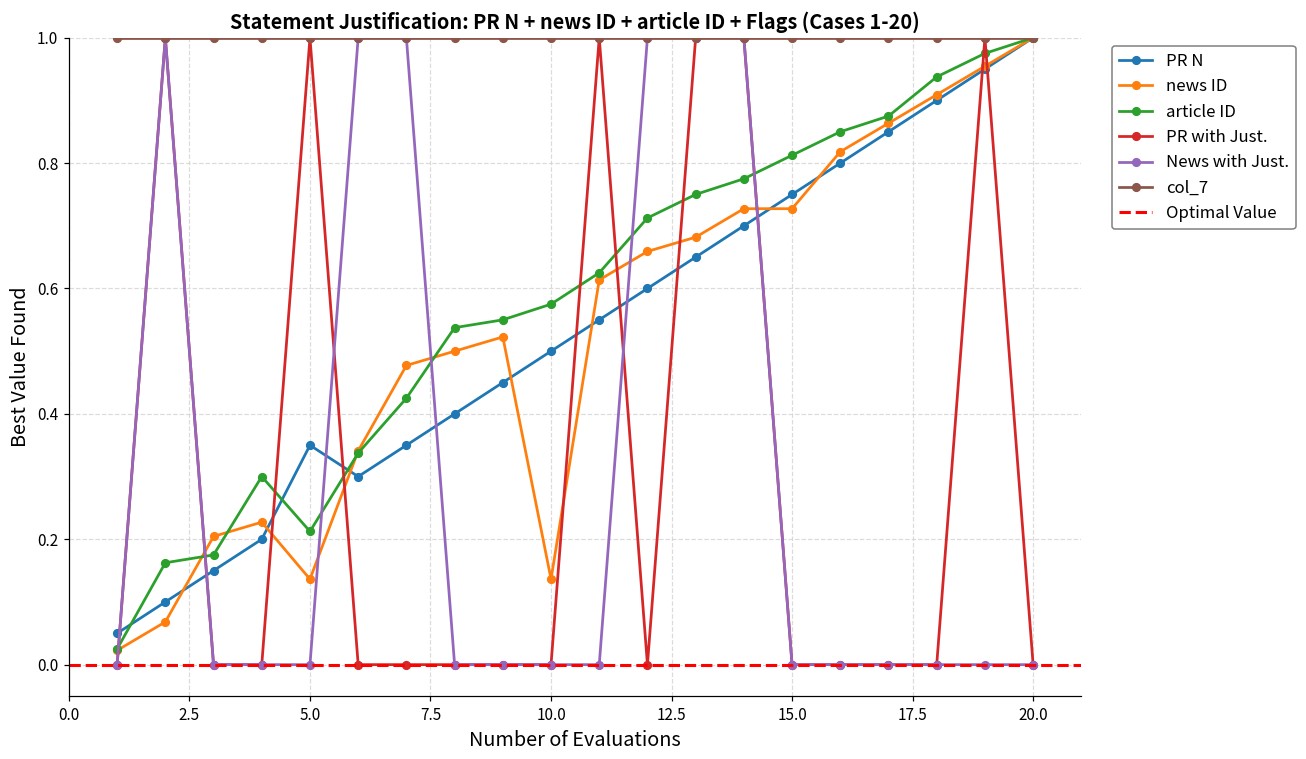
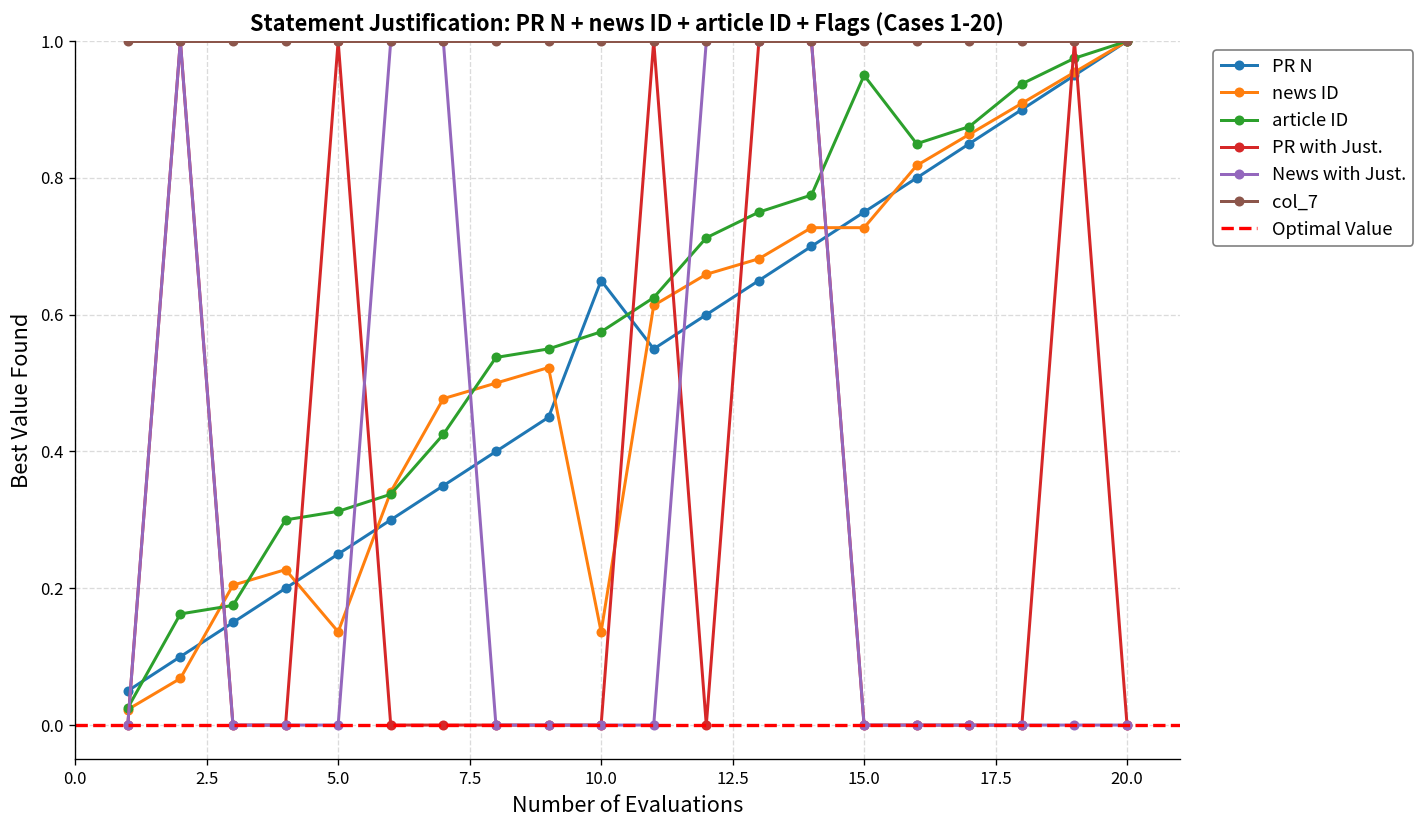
  {
    "PR N": {
-     "5.0": 0.35,
-     "10.0": 0.50,
+     "5.0": 0.25,
+     "10.0": 0.65,
      "15.0": 0.75
    },
    "news ID": {
      "5.0": 0.14,
      "10.0": 0.14,
      "15.0": 0.73
    },
    "article ID": {
-     "5.0": 0.21,
+     "5.0": 0.31,
      "10.0": 0.58,
-     "15.0": 0.81
+     "15.0": 0.95
    },
    "News with Just.": {
      "5.0": 0.00
    },
    "col_7": {
      "10.0": 1.00,
      "15.0": 1.00
    }
  }
